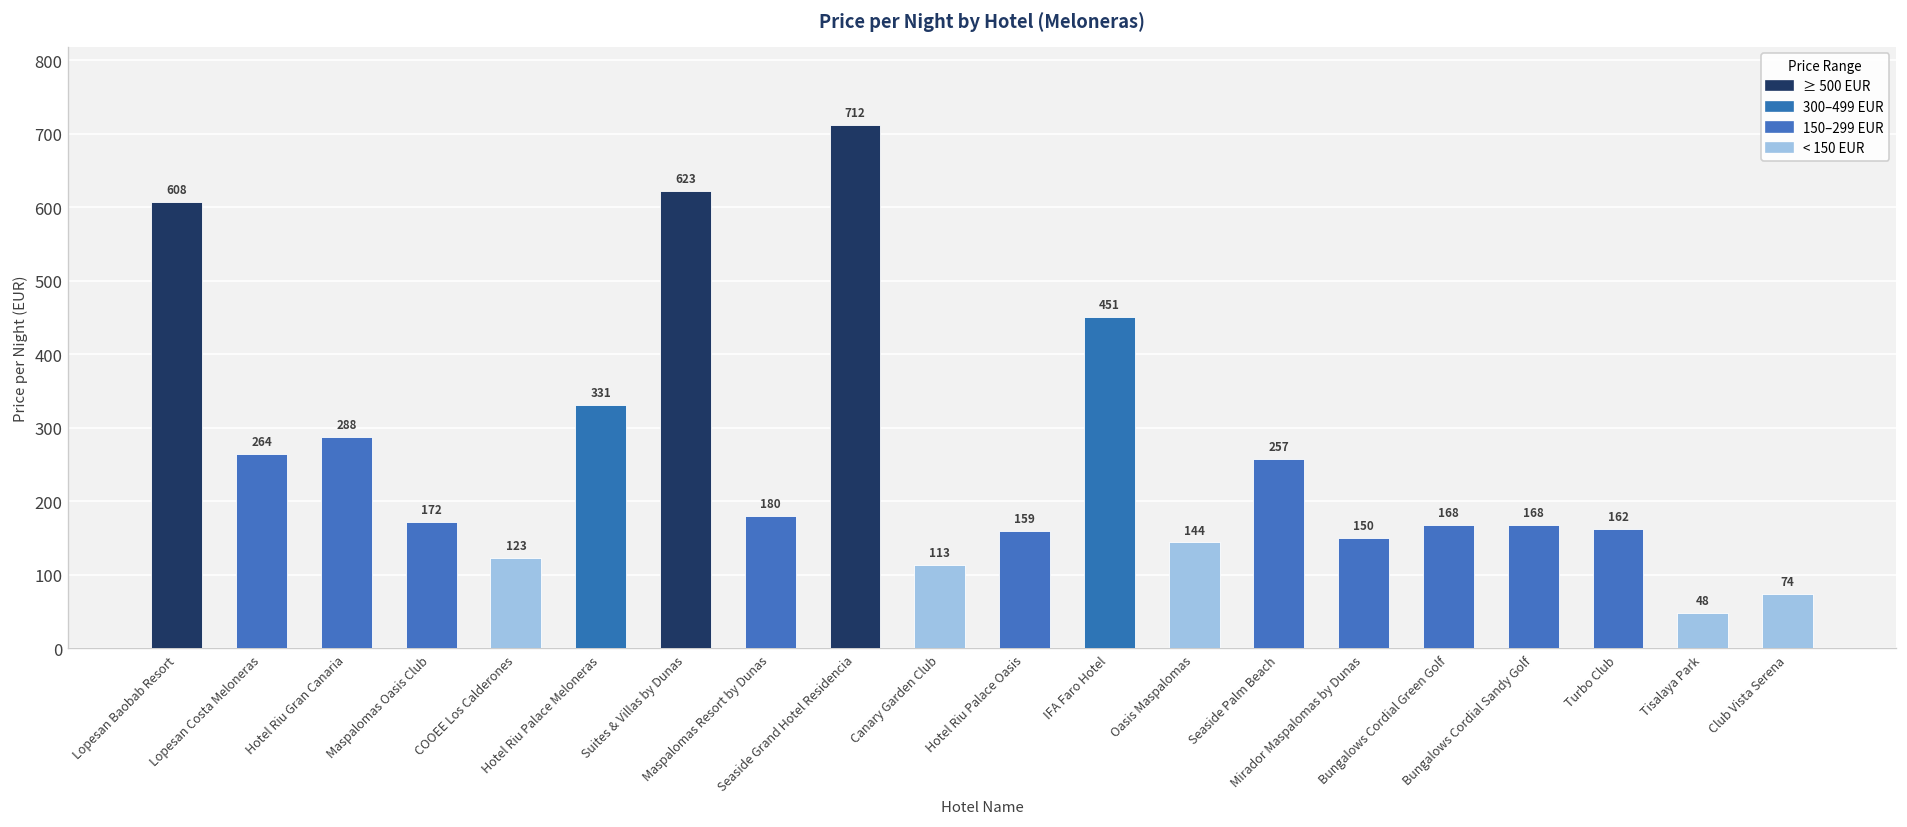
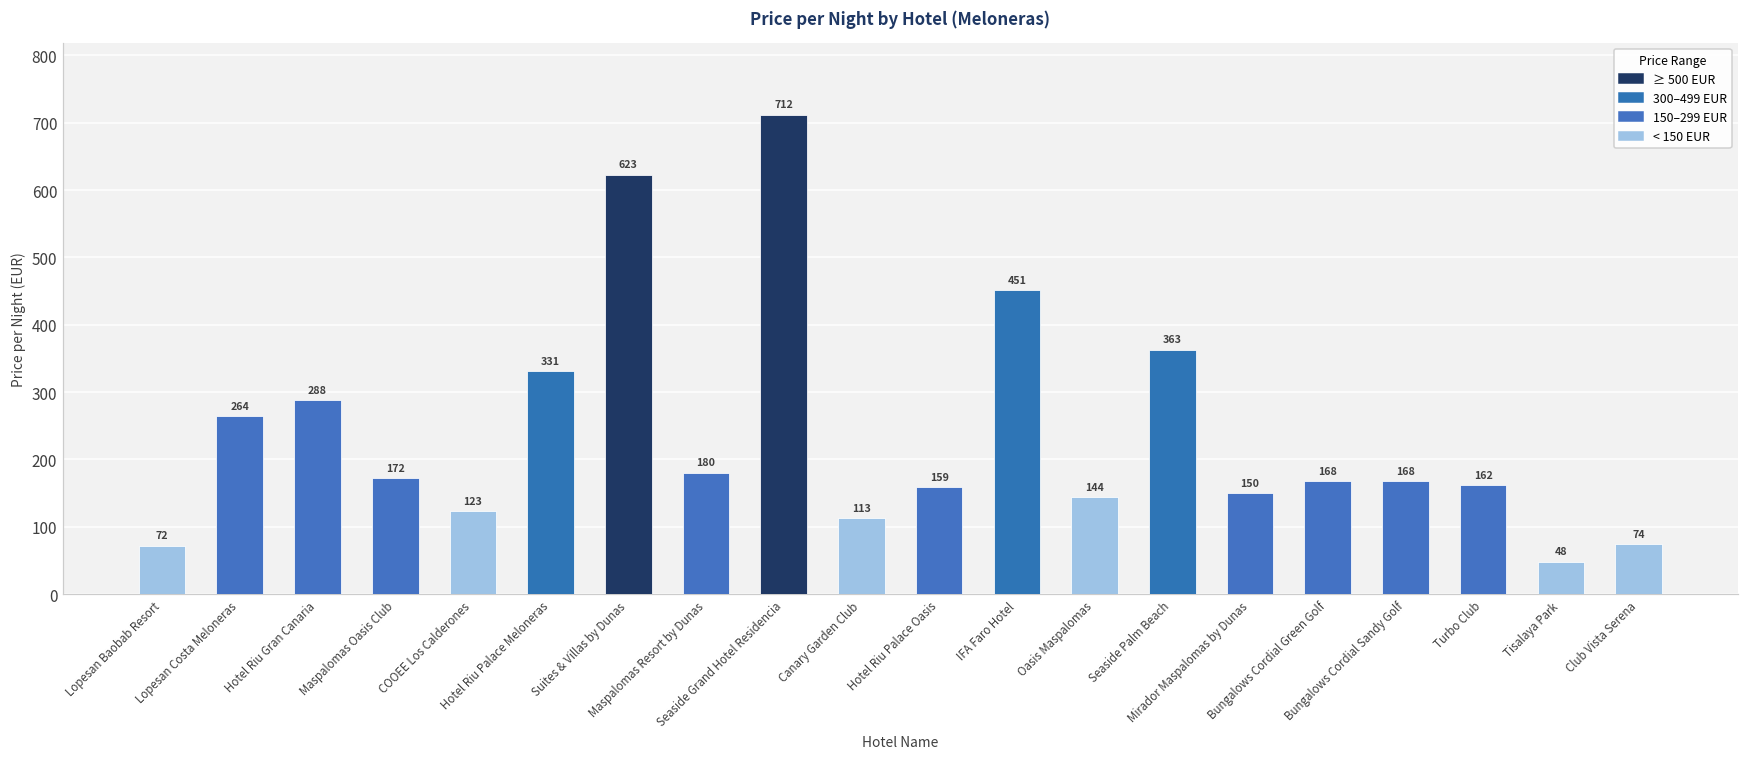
  {
-   "Lopesan Baobab Resort": 608,
+   "Lopesan Baobab Resort": 72,
    "Lopesan Costa Meloneras": 264,
    "Hotel Riu Gran Canaria": 288,
    "Maspalomas Oasis Club": 172,
    "COOEE Los Calderones": 123,
    "Hotel Riu Palace Meloneras": 331,
    "Suites & Villas by Dunas": 623,
    "Maspalomas Resort by Dunas": 180,
    "Seaside Grand Hotel Residencia": 712,
    "Canary Garden Club": 113,
    "Hotel Riu Palace Oasis": 159,
    "IFA Faro Hotel": 451,
    "Oasis Maspalomas": 144,
-   "Seaside Palm Beach": 257,
+   "Seaside Palm Beach": 363,
    "Mirador Maspalomas by Dunas": 150,
    "Bungalows Cordial Green Golf": 168,
    "Bungalows Cordial Sandy Golf": 168,
    "Turbo Club": 162,
    "Tisalaya Park": 48,
    "Club Vista Serena": 74
  }
